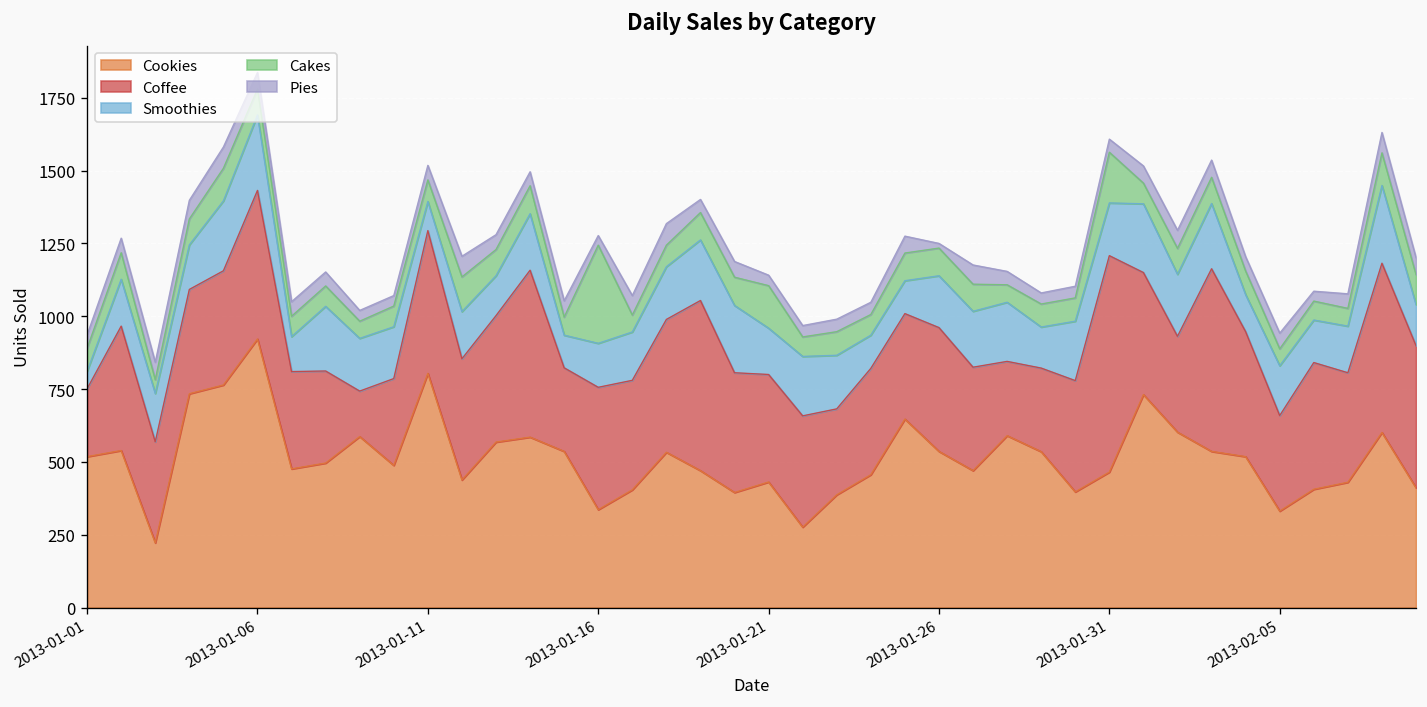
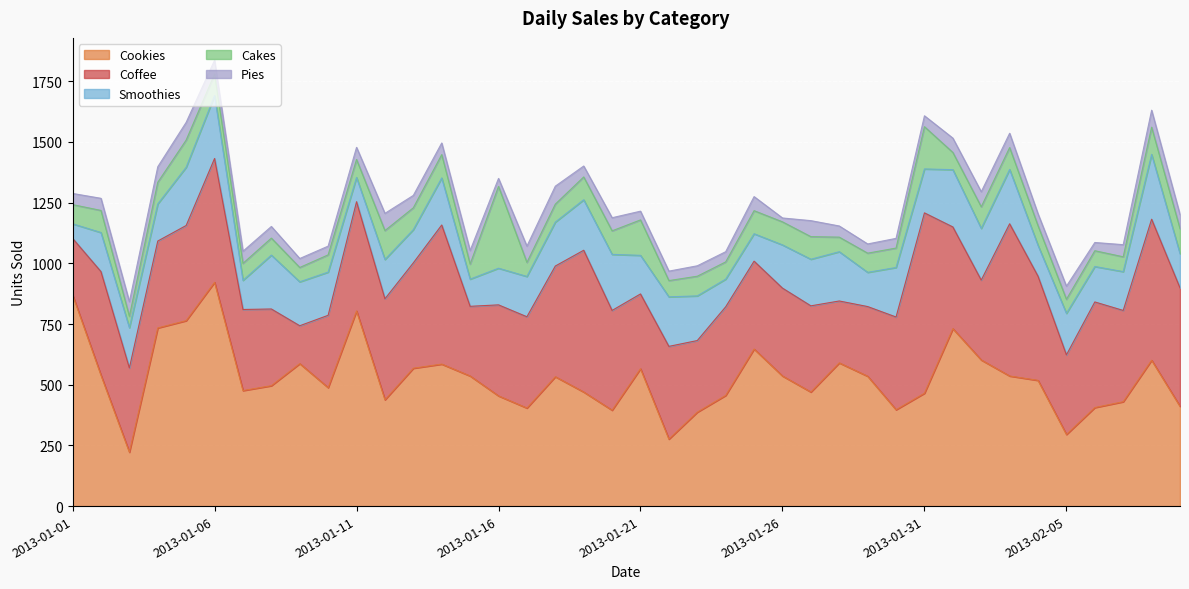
  {
    "Cookies": {
-     "2013-01-01": 520,
+     "2013-01-01": 870,
      "2013-01-06": 920,
      "2013-01-11": 800,
-     "2013-01-16": 340,
-     "2013-01-21": 430,
+     "2013-01-16": 450,
+     "2013-01-21": 570,
      "2013-01-26": 540,
      "2013-01-31": 470,
-     "2013-02-05": 330
+     "2013-02-05": 300
    },
    "Coffee": {
      "2013-01-01": 230,
      "2013-01-06": 510,
-     "2013-01-11": 490,
-     "2013-01-16": 420,
-     "2013-01-21": 370,
-     "2013-01-26": 430,
+     "2013-01-11": 450,
+     "2013-01-16": 380,
+     "2013-01-21": 310,
+     "2013-01-26": 360,
      "2013-01-31": 740,
      "2013-02-05": 330
    },
    "Cakes": {
      "2013-01-01": 80,
      "2013-01-11": 70,
      "2013-01-16": 340,
      "2013-01-21": 150,
      "2013-01-26": 100,
      "2013-01-31": 170,
      "2013-02-05": 60
    }
  }
